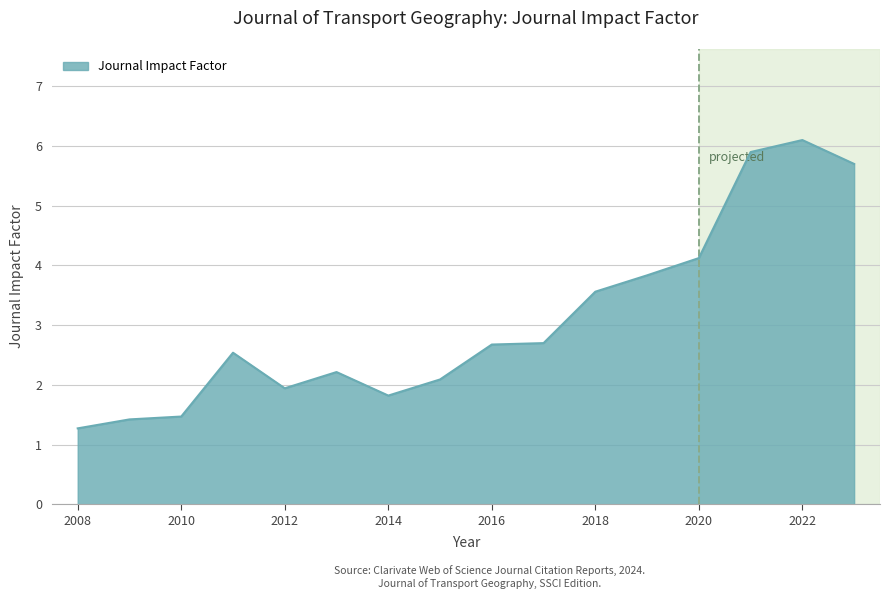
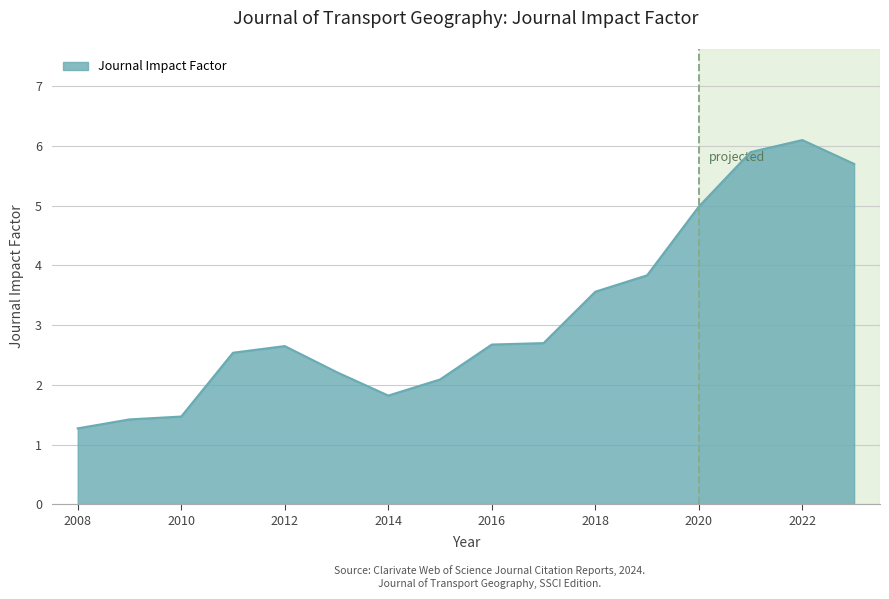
  {
    "2008": 1.3,
    "2010": 1.5,
-   "2012": 1.9,
+   "2012": 2.6,
    "2014": 1.8,
    "2016": 2.7,
    "2018": 3.6,
-   "2020": 4.1,
+   "2020": 5.0,
    "2022": 6.1
  }
